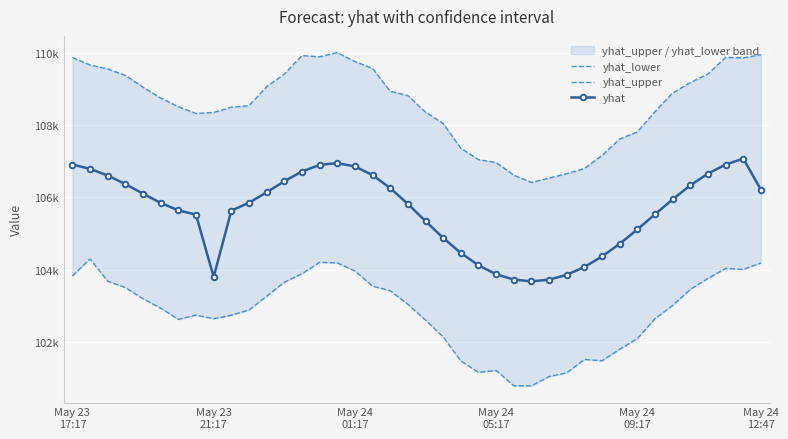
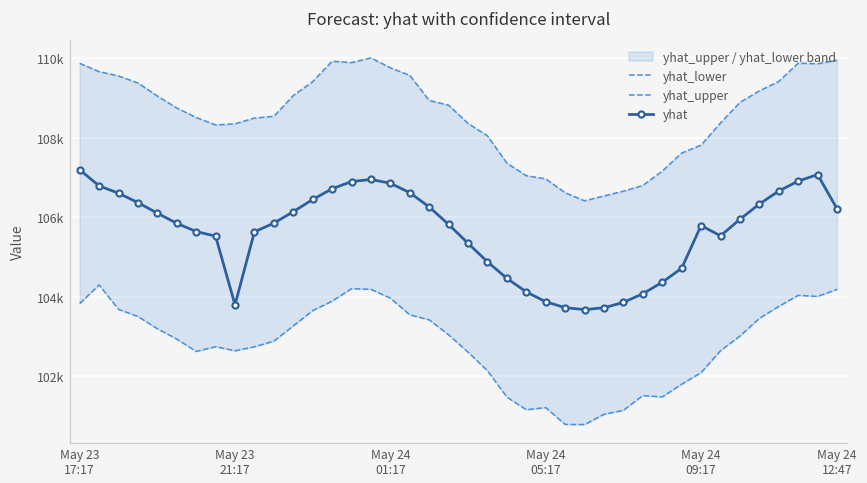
  {
    "yhat": {
-     "May 23 17:17": 106900,
+     "May 23 17:17": 107200,
      "May 23 21:17": 103800,
      "May 24 01:17": 106900,
      "May 24 05:17": 103900,
-     "May 24 09:17": 105100,
+     "May 24 09:17": 105800,
      "May 24 12:47": 106200
    }
  }
